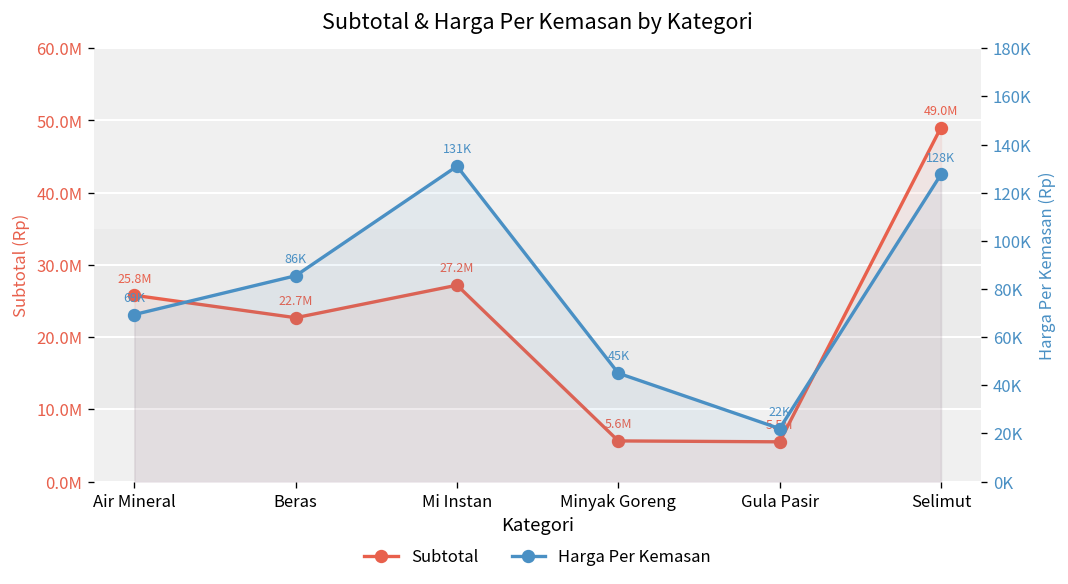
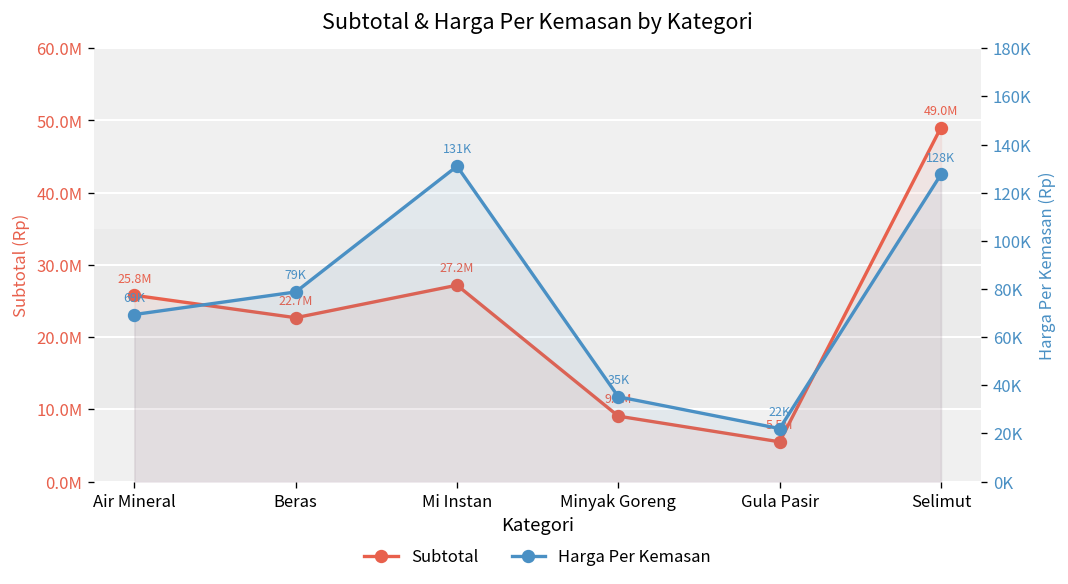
  {
    "Subtotal": {
      "Air Mineral": "25.8M",
      "Beras": "22.7M",
      "Mi Instan": "27.2M",
-     "Minyak Goreng": "5.6M",
+     "Minyak Goreng": "9.1M",
      "Selimut": "49.0M"
    },
    "Harga Per Kemasan": {
-     "Beras": "86K",
+     "Beras": "79K",
      "Mi Instan": "131K",
-     "Minyak Goreng": "45K",
+     "Minyak Goreng": "35K",
      "Gula Pasir": "22K",
      "Selimut": "128K"
    }
  }
